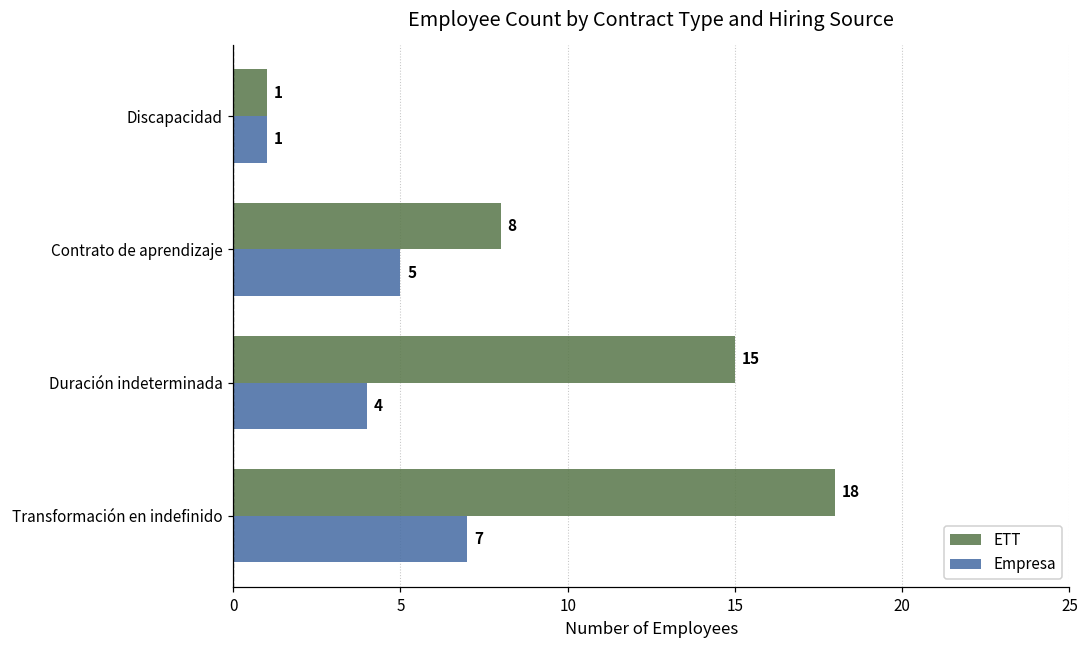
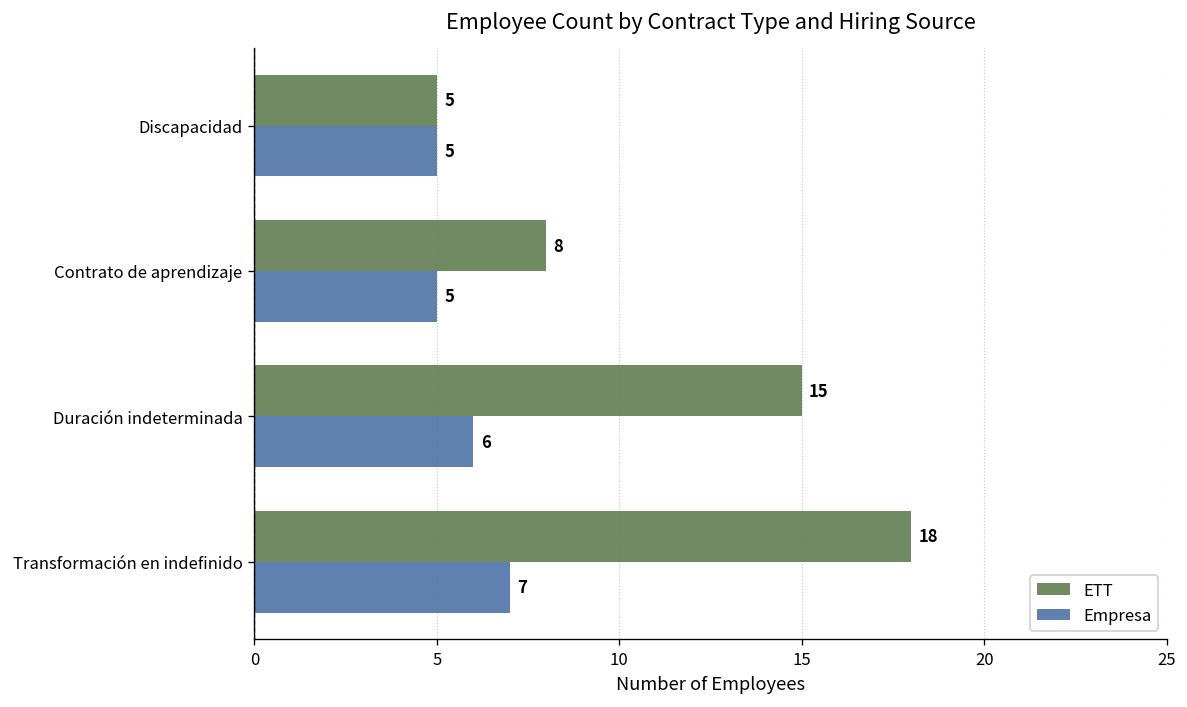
  {
    "ETT": {
-     "Discapacidad": 1,
+     "Discapacidad": 5,
      "Contrato de aprendizaje": 8,
      "Duración indeterminada": 15,
      "Transformación en indefinido": 18
    },
    "Empresa": {
-     "Discapacidad": 1,
+     "Discapacidad": 5,
      "Contrato de aprendizaje": 5,
-     "Duración indeterminada": 4,
+     "Duración indeterminada": 6,
      "Transformación en indefinido": 7
    }
  }
